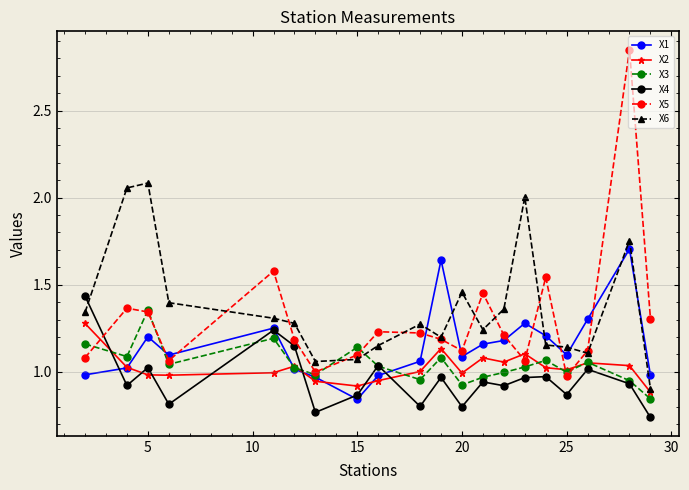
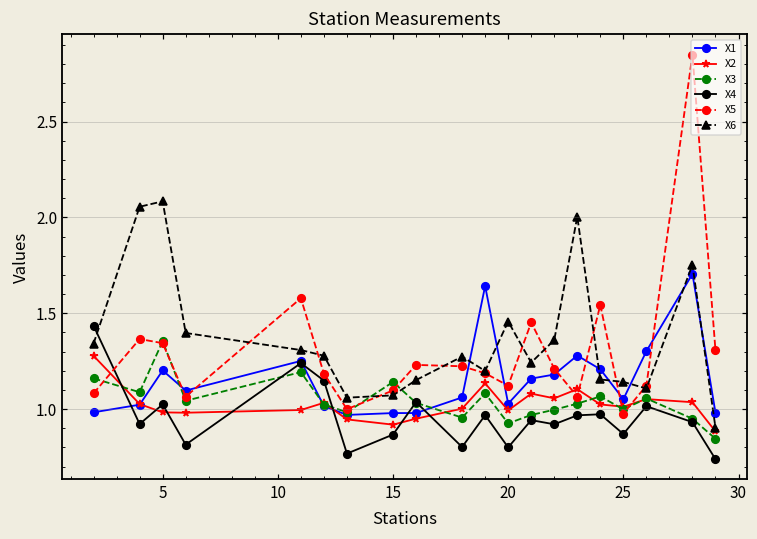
  {
    "X1": {
      "5": 1.20,
-     "15": 0.84,
-     "20": 1.09,
-     "25": 1.10
+     "15": 0.98,
+     "20": 1.03,
+     "25": 1.05
    },
    "X3": {
      "15": 1.14,
      "20": 0.93
    }
  }
